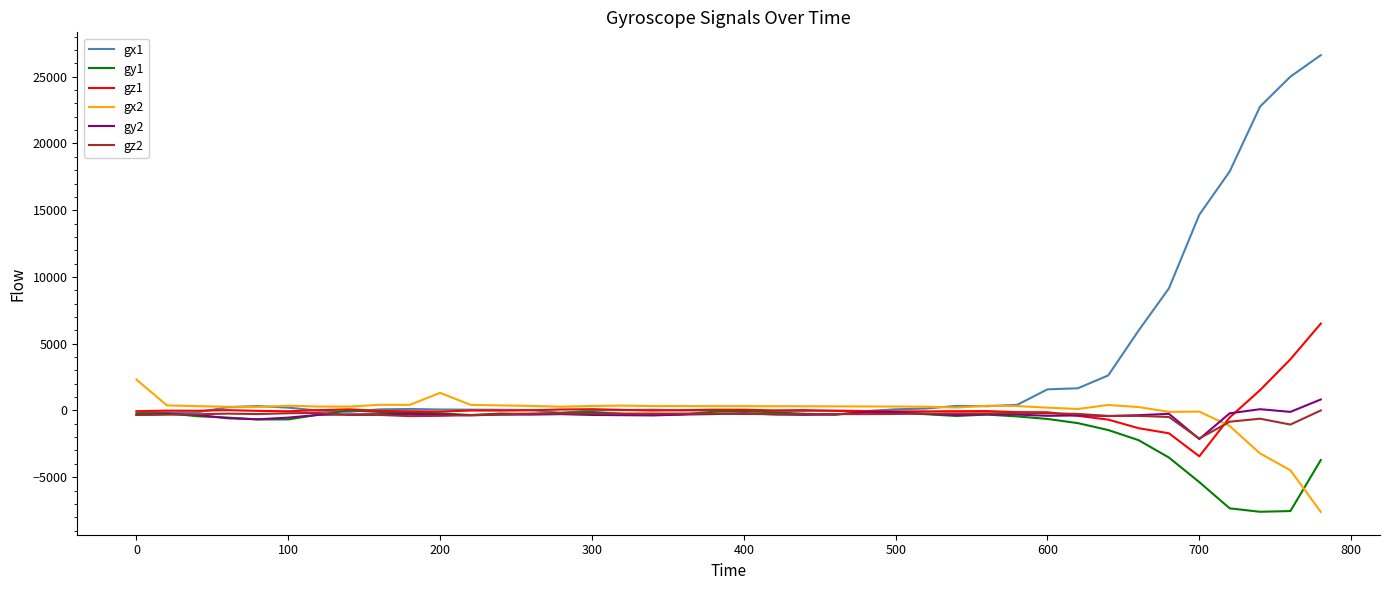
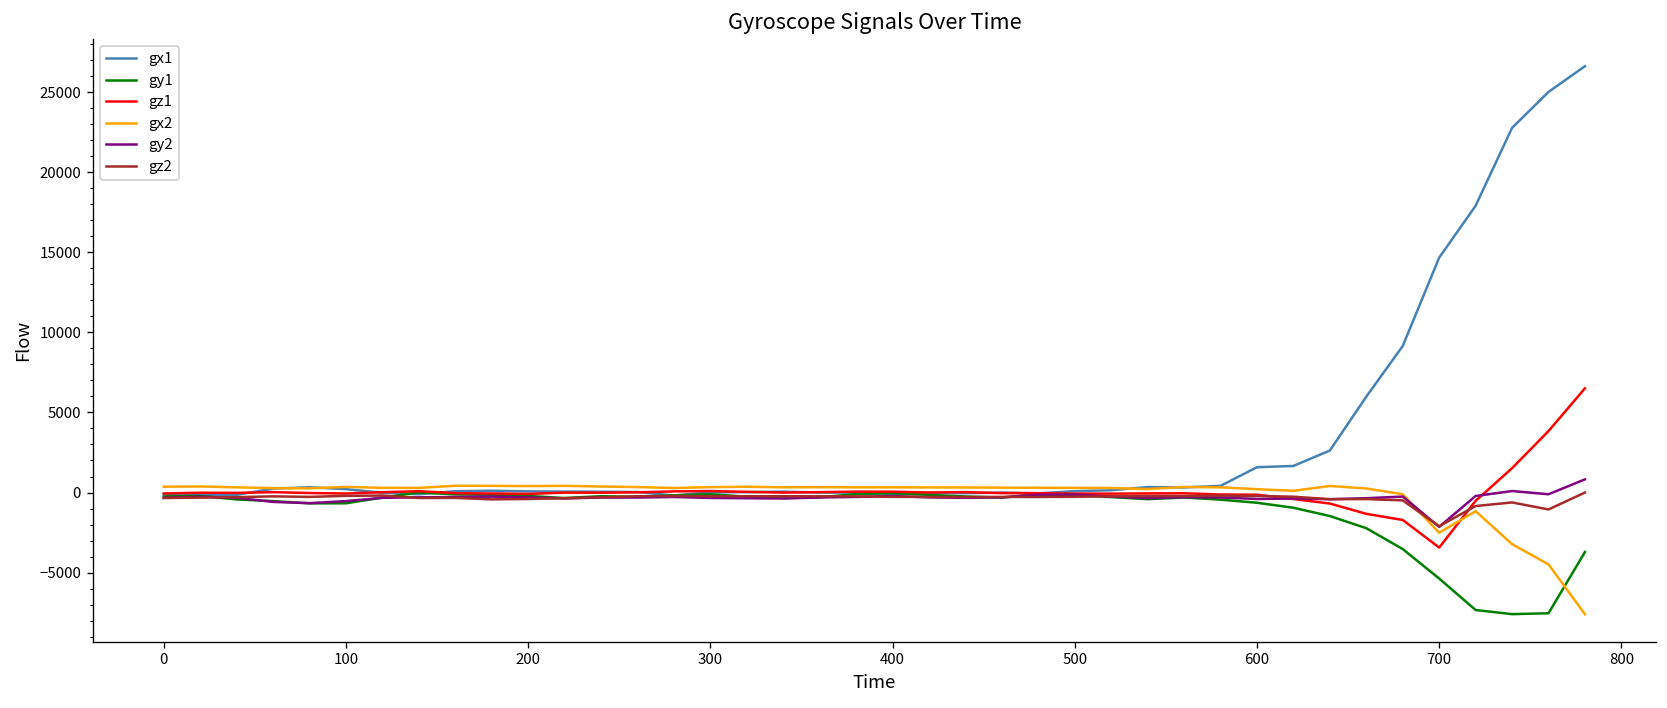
  {
    "gx1": {
      "600": 1600,
      "700": 14700
    },
    "gy1": {
      "600": -600,
      "700": -5400
    },
    "gz1": {
      "700": -3400
    },
    "gx2": {
-     "0": 2300,
-     "200": 1300,
+     "0": 400,
+     "200": 400,
      "300": 300,
      "400": 300,
      "500": 300,
      "600": 200,
-     "700": -100
+     "700": -2500
    }
  }
